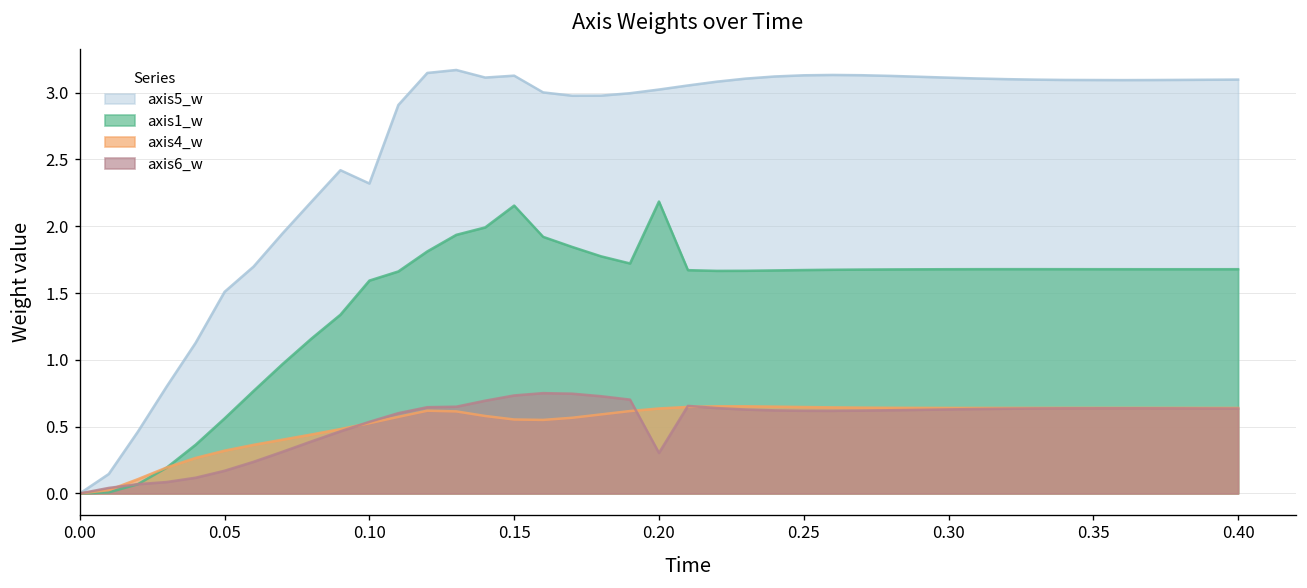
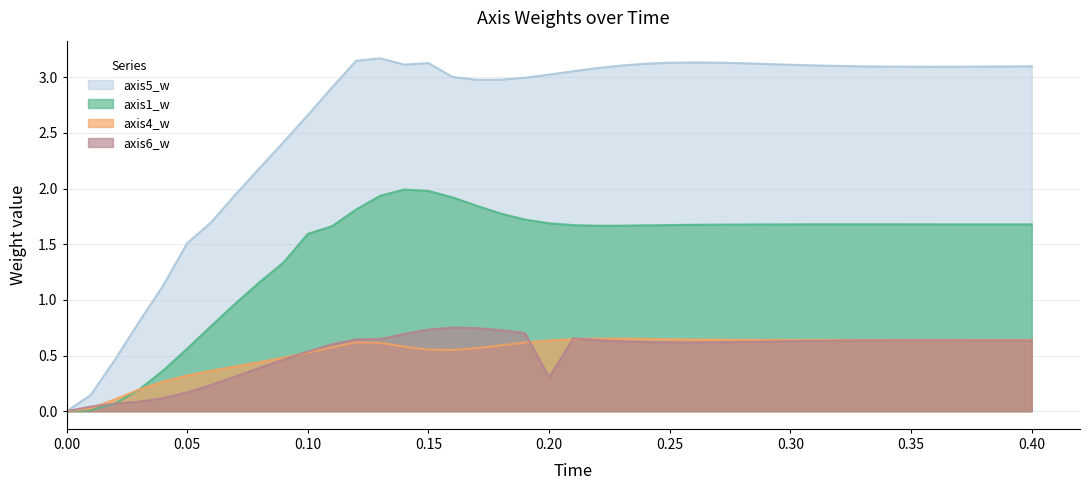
  {
    "axis5_w": {
      "0.05": 1.51,
-     "0.10": 2.32,
+     "0.10": 2.66,
      "0.15": 3.13,
      "0.20": 3.02,
      "0.25": 3.13,
      "0.30": 3.11,
      "0.40": 3.10
    },
    "axis1_w": {
      "0.05": 0.56,
      "0.10": 1.59,
-     "0.15": 2.15,
-     "0.20": 2.18,
+     "0.15": 1.98,
+     "0.20": 1.69,
      "0.25": 1.67,
      "0.30": 1.68,
      "0.40": 1.68
    },
    "axis4_w": {
      "0.05": 0.32,
      "0.15": 0.55,
      "0.20": 0.64,
      "0.25": 0.65
    },
    "axis6_w": {
      "0.05": 0.17,
      "0.15": 0.73,
      "0.20": 0.30,
      "0.25": 0.62
    }
  }
